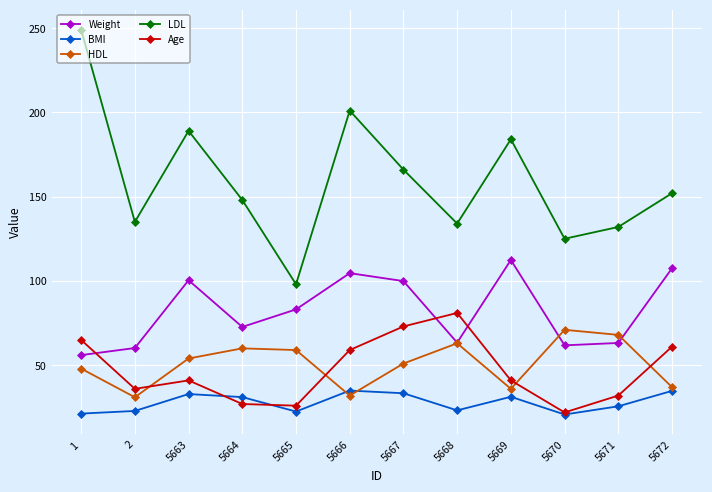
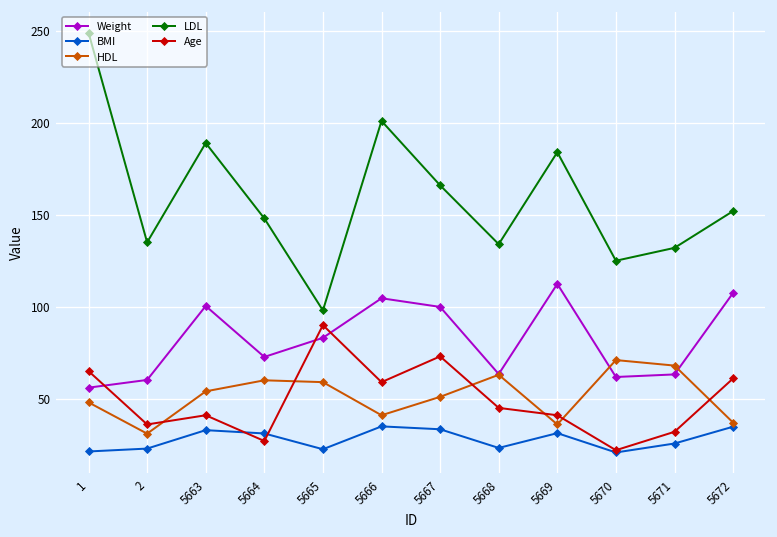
  {
    "Weight": {
      "1": 56,
      "2": 60,
      "5663": 100,
      "5664": 73,
      "5665": 83,
      "5666": 105,
      "5667": 100,
      "5669": 112,
      "5670": 62,
      "5671": 63,
      "5672": 108
    },
    "BMI": {
      "1": 21,
      "2": 23,
      "5663": 33,
      "5664": 31,
      "5665": 23,
      "5666": 35,
      "5667": 33,
      "5668": 23,
      "5669": 31,
      "5671": 26,
      "5672": 35
    },
    "HDL": {
      "1": 48,
      "2": 31,
      "5663": 54,
      "5664": 60,
      "5665": 59,
-     "5666": 32,
+     "5666": 41,
      "5667": 51,
      "5669": 36,
      "5670": 71,
      "5671": 68,
      "5672": 37
    },
    "LDL": {
      "2": 135,
      "5663": 189,
      "5664": 148,
      "5665": 98,
      "5666": 201,
      "5667": 166,
      "5668": 134,
      "5669": 184,
      "5670": 125,
      "5671": 132,
      "5672": 152
    },
    "Age": {
      "1": 65,
      "2": 36,
      "5663": 41,
      "5664": 27,
-     "5665": 26,
+     "5665": 90,
      "5666": 59,
      "5667": 73,
-     "5668": 81,
+     "5668": 45,
      "5669": 41,
      "5671": 32,
      "5672": 61
    }
  }
